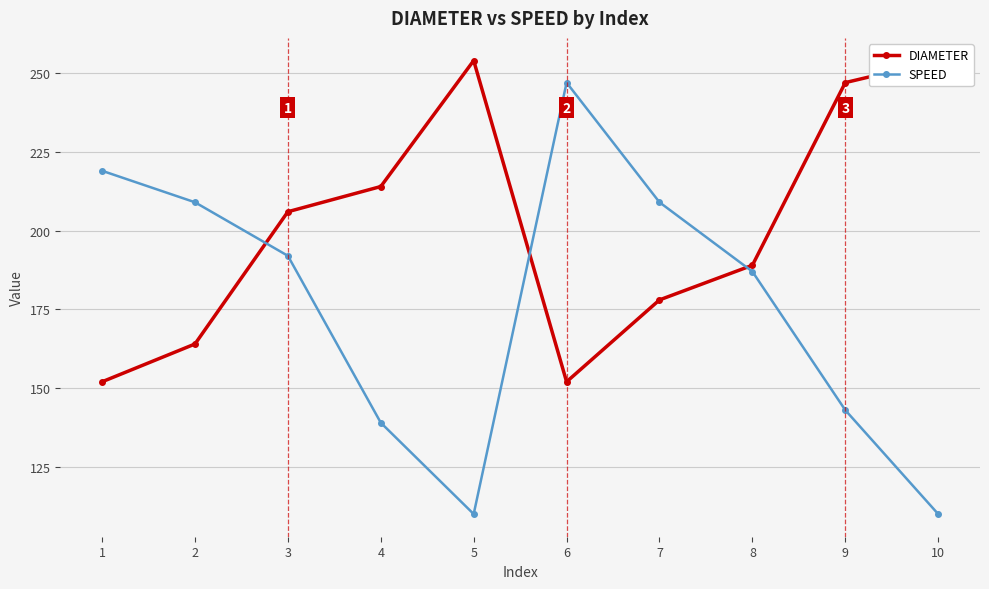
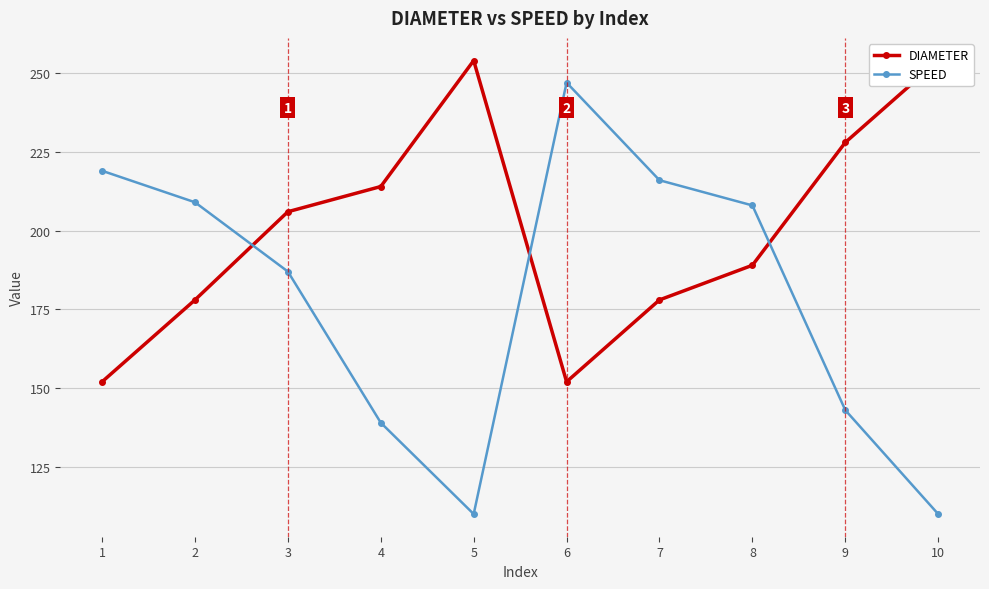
  {
    "DIAMETER": {
      "1": 152,
-     "2": 164,
+     "2": 178,
      "3": 206,
      "4": 214,
      "5": 254,
      "6": 152,
      "7": 178,
      "8": 189,
-     "9": 247
+     "9": 228
    },
    "SPEED": {
      "1": 219,
      "2": 209,
-     "3": 192,
+     "3": 187,
      "4": 139,
      "5": 110,
-     "7": 209,
-     "8": 187,
+     "7": 216,
+     "8": 208,
      "9": 143,
      "10": 110
    }
  }
